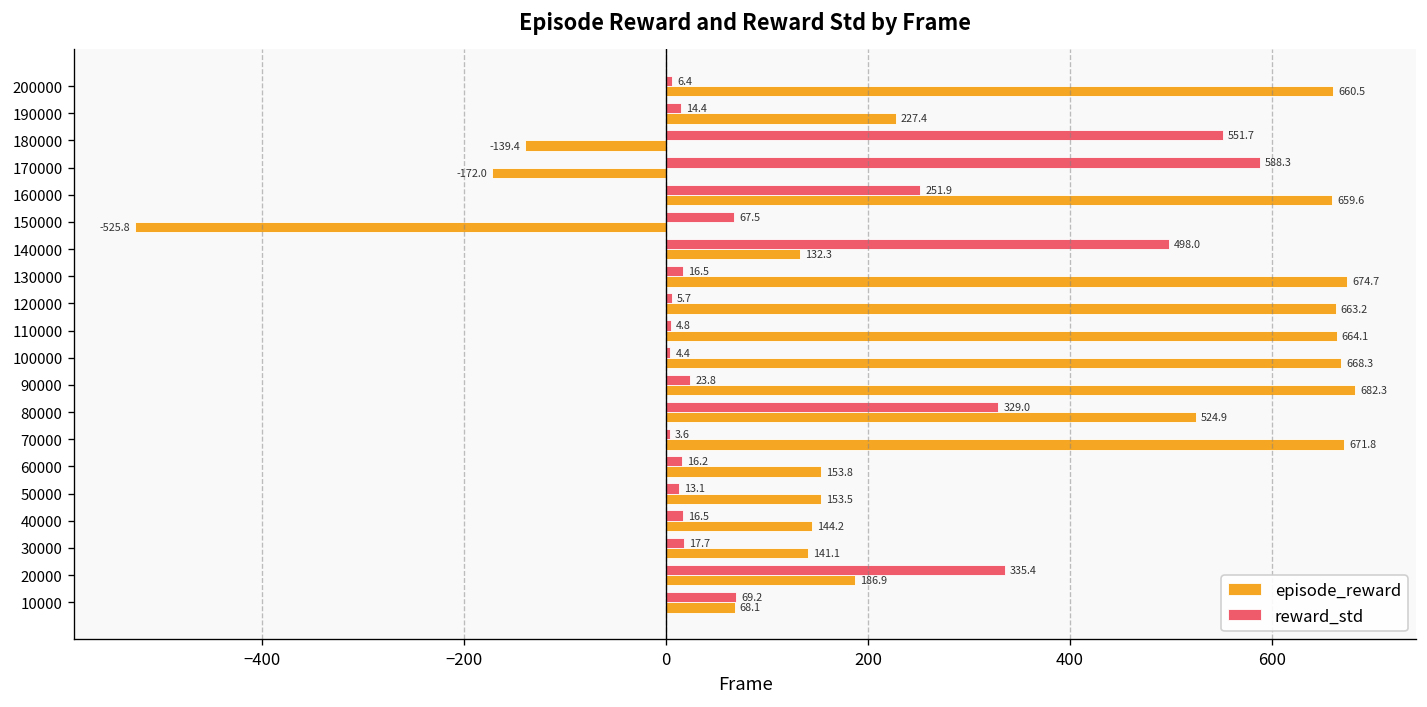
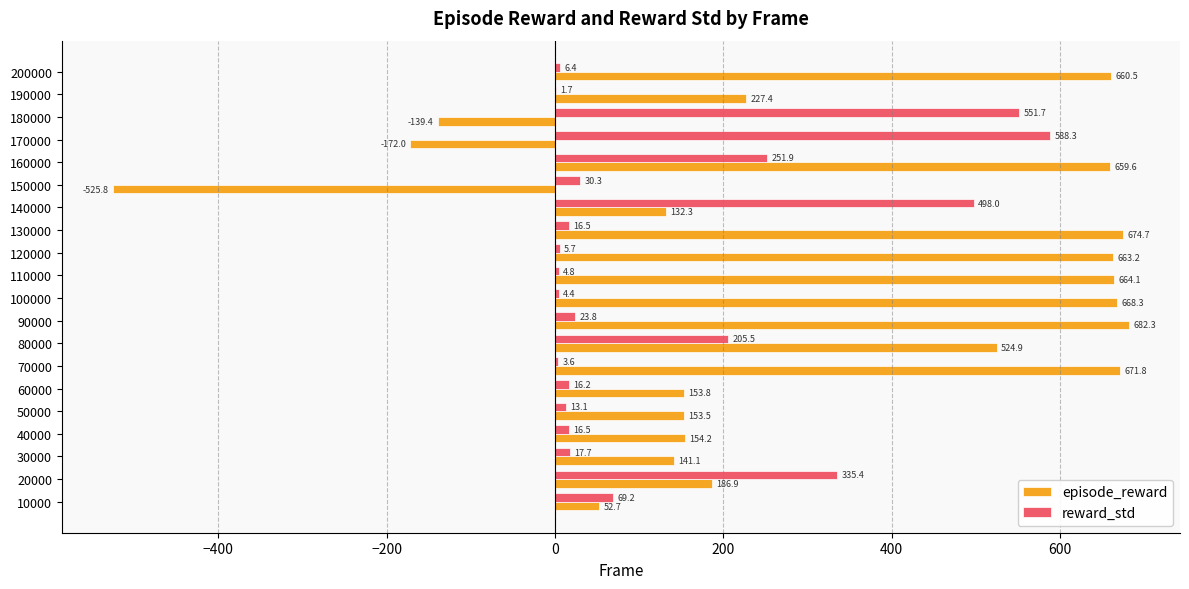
  {
    "episode_reward": {
      "200000": 660.5,
      "190000": 227.4,
      "180000": -139.4,
      "170000": -172.0,
      "160000": 659.6,
      "150000": -525.8,
      "140000": 132.3,
      "130000": 674.7,
      "120000": 663.2,
      "110000": 664.1,
      "100000": 668.3,
      "90000": 682.3,
      "80000": 524.9,
      "70000": 671.8,
      "60000": 153.8,
      "50000": 153.5,
-     "40000": 144.2,
+     "40000": 154.2,
      "30000": 141.1,
      "20000": 186.9,
-     "10000": 68.1
+     "10000": 52.7
    },
    "reward_std": {
      "200000": 6.4,
-     "190000": 14.4,
+     "190000": 1.7,
      "180000": 551.7,
      "170000": 588.3,
      "160000": 251.9,
-     "150000": 67.5,
+     "150000": 30.3,
      "140000": 498.0,
      "130000": 16.5,
      "120000": 5.7,
      "110000": 4.8,
      "100000": 4.4,
      "90000": 23.8,
-     "80000": 329.0,
+     "80000": 205.5,
      "70000": 3.6,
      "60000": 16.2,
      "50000": 13.1,
      "40000": 16.5,
      "30000": 17.7,
      "20000": 335.4,
      "10000": 69.2
    }
  }
